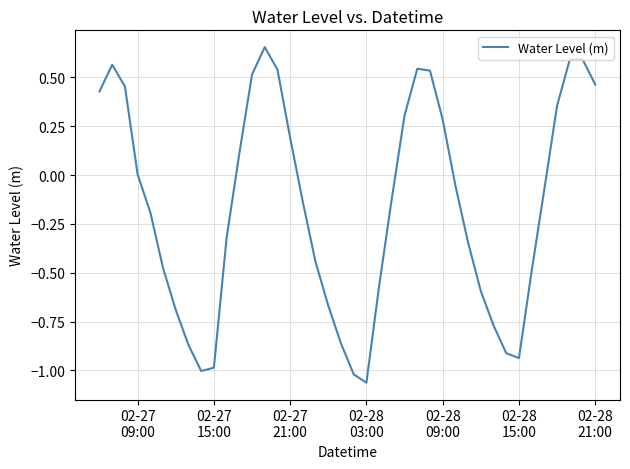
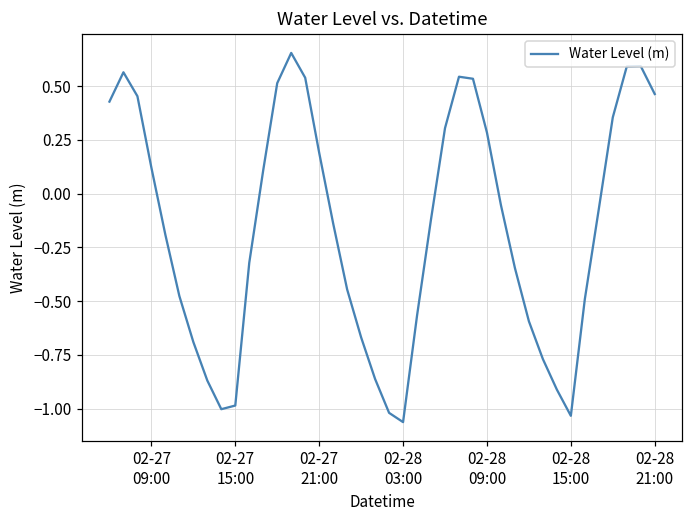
  {
-   "02-27 09:00": 0.00,
+   "02-27 09:00": 0.12,
    "02-27 15:00": -0.99,
    "02-27 21:00": 0.19,
    "02-28 03:00": -1.06,
    "02-28 09:00": 0.28,
-   "02-28 15:00": -0.94,
+   "02-28 15:00": -1.03,
    "02-28 21:00": 0.46
  }
